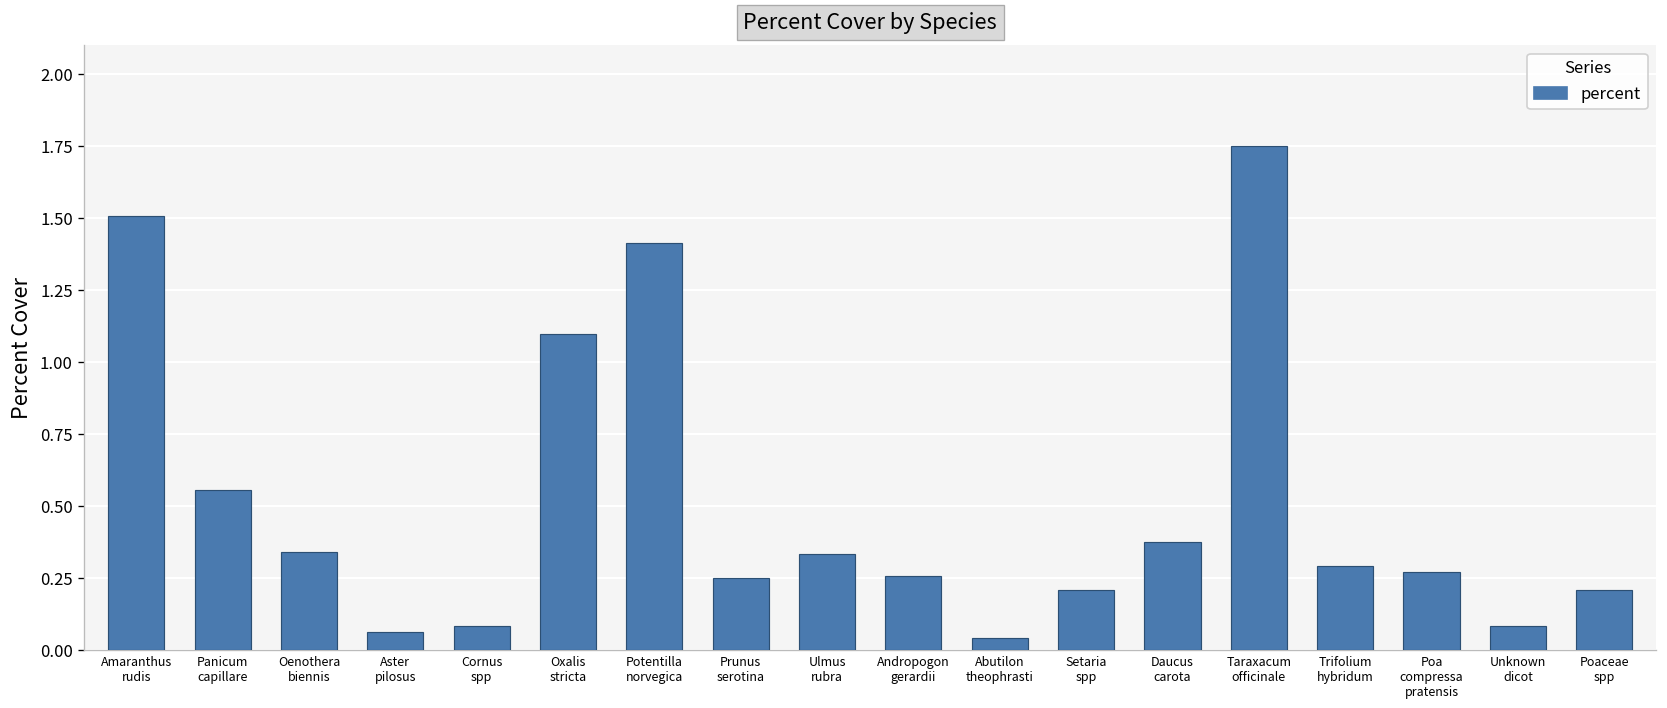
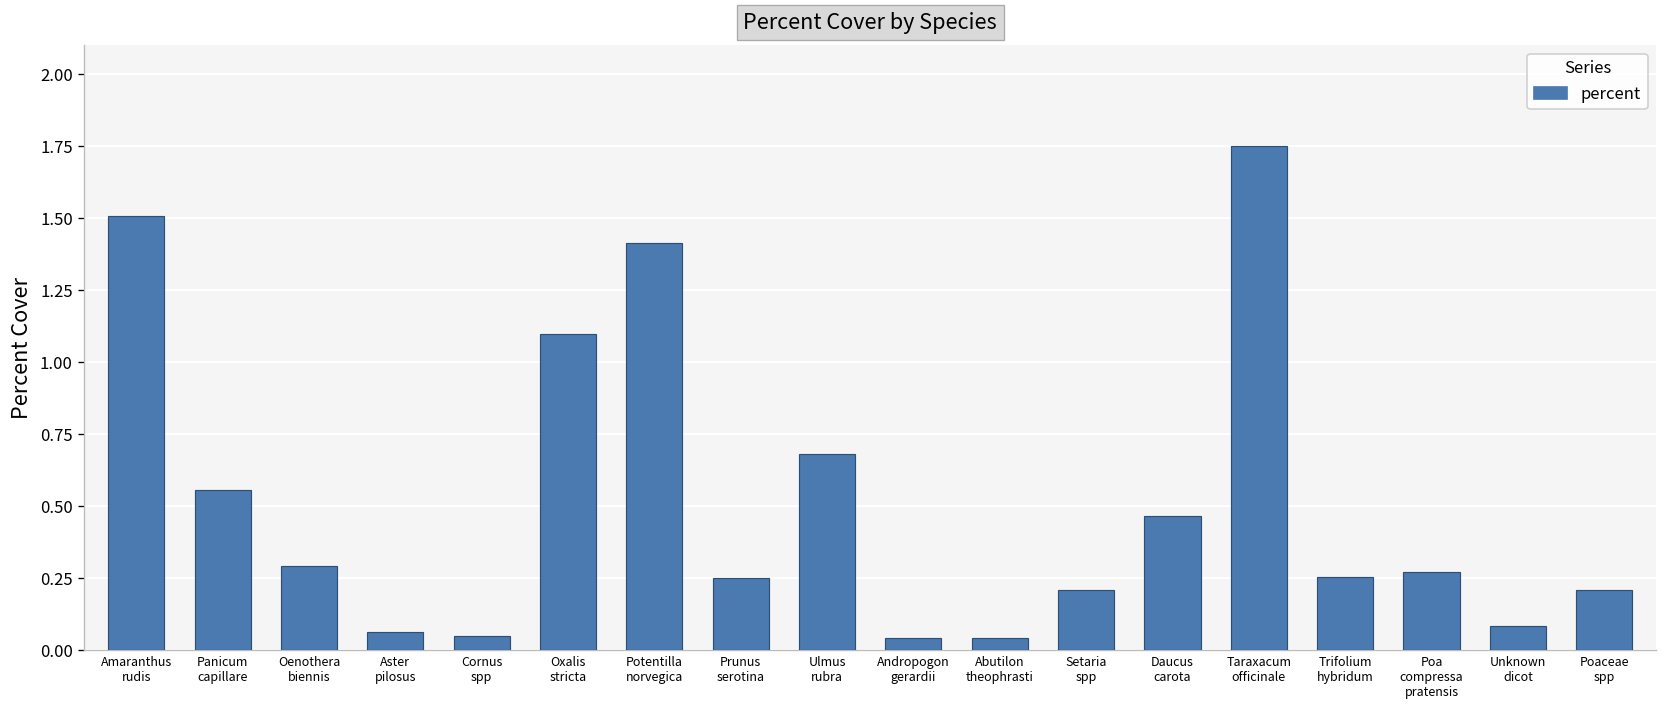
  {
    "Amaranthus rudis": 1.51,
    "Panicum capillare": 0.56,
-   "Oenothera biennis": 0.34,
+   "Oenothera biennis": 0.29,
    "Aster pilosus": 0.06,
-   "Cornus spp": 0.08,
+   "Cornus spp": 0.05,
    "Oxalis stricta": 1.10,
    "Potentilla norvegica": 1.41,
    "Prunus serotina": 0.25,
-   "Ulmus rubra": 0.33,
-   "Andropogon gerardii": 0.26,
+   "Ulmus rubra": 0.68,
+   "Andropogon gerardii": 0.04,
    "Abutilon theophrasti": 0.04,
    "Setaria spp": 0.21,
-   "Daucus carota": 0.38,
+   "Daucus carota": 0.47,
    "Taraxacum officinale": 1.75,
-   "Trifolium hybridum": 0.29,
+   "Trifolium hybridum": 0.26,
    "Poa compressa pratensis": 0.27,
    "Unknown dicot": 0.08,
    "Poaceae spp": 0.21
  }
